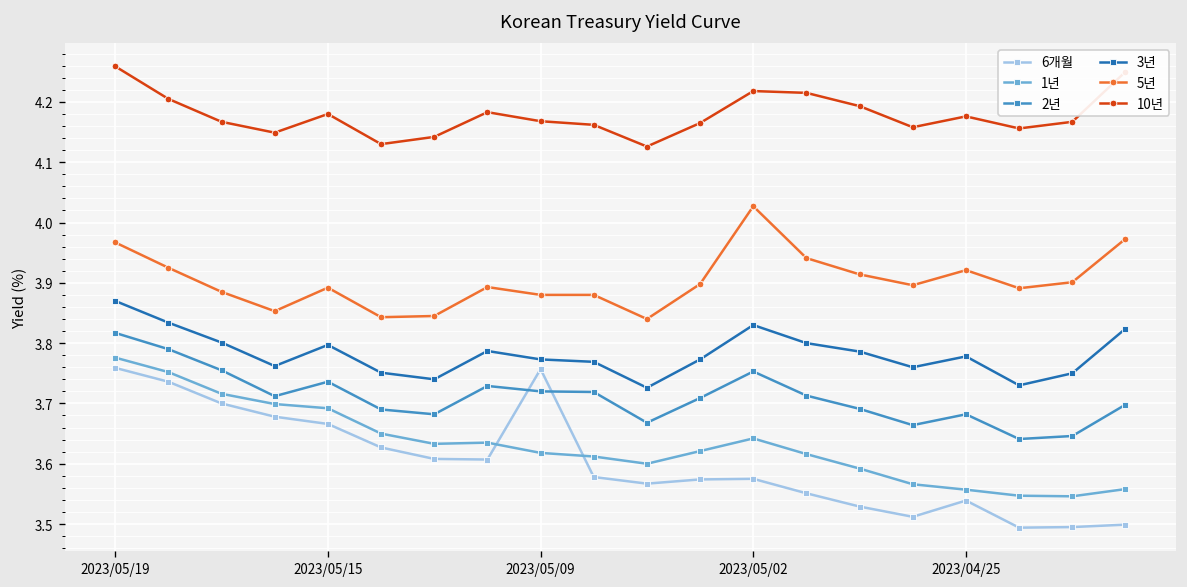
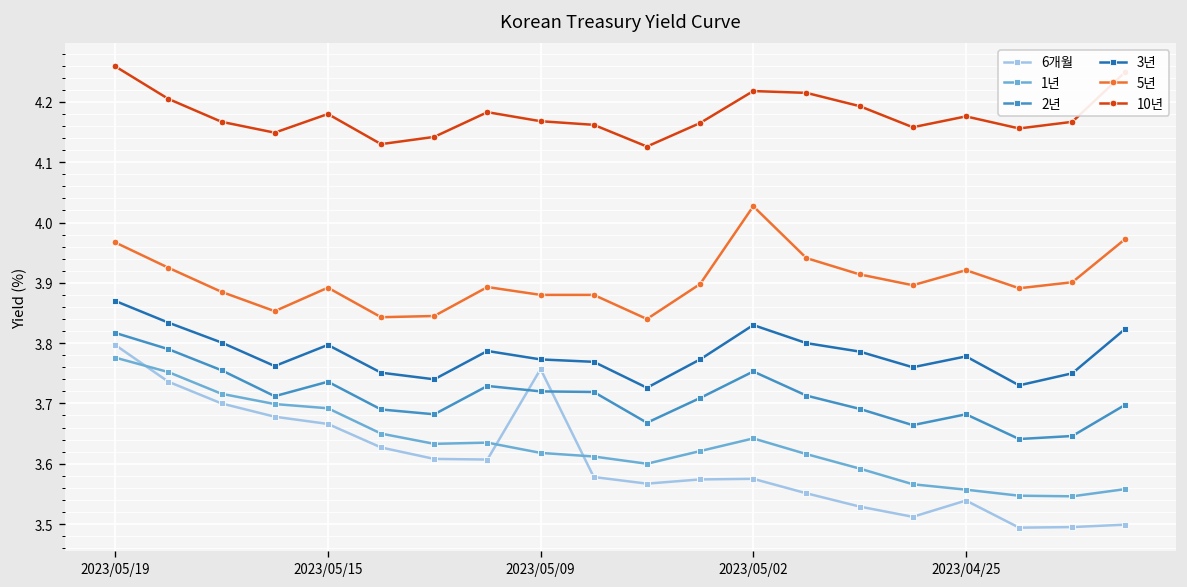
  {
    "6개월": {
-     "2023/05/19": 3.76,
+     "2023/05/19": 3.80,
      "2023/05/15": 3.67,
      "2023/05/09": 3.76,
      "2023/05/02": 3.58,
      "2023/04/25": 3.54
    },
    "5년": {
      "2023/05/19": 3.97,
      "2023/05/15": 3.89,
      "2023/05/09": 3.88,
      "2023/05/02": 4.03,
      "2023/04/25": 3.92
    },
    "10년": {
      "2023/05/19": 4.26,
      "2023/05/15": 4.18,
      "2023/05/09": 4.17,
      "2023/05/02": 4.22,
      "2023/04/25": 4.18
    }
  }
